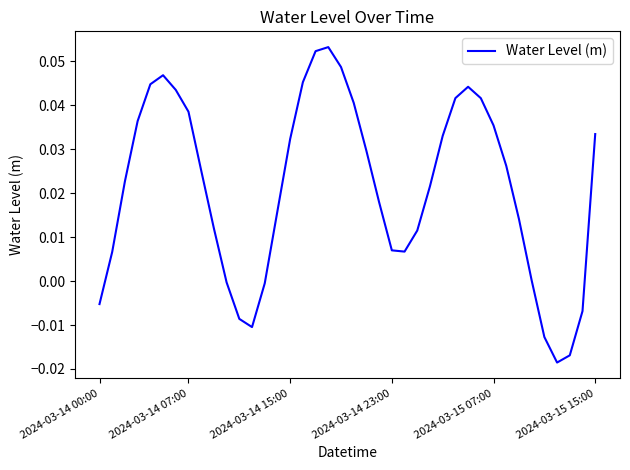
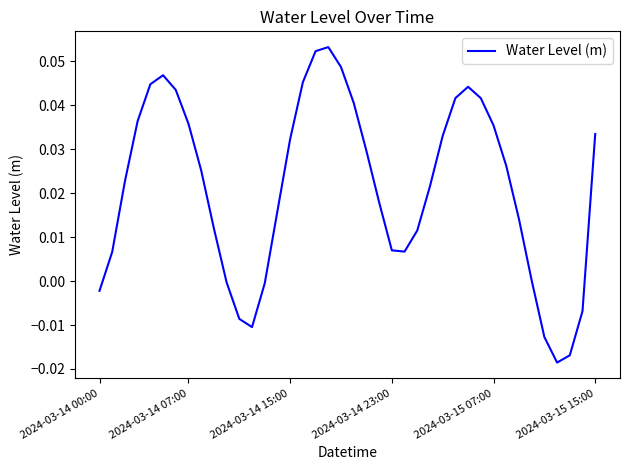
  {
-   "2024-03-14 00:00": -0.005,
-   "2024-03-14 07:00": 0.038,
+   "2024-03-14 00:00": -0.002,
+   "2024-03-14 07:00": 0.036,
    "2024-03-14 15:00": 0.032,
    "2024-03-14 23:00": 0.007,
    "2024-03-15 07:00": 0.035,
    "2024-03-15 15:00": 0.033
  }
